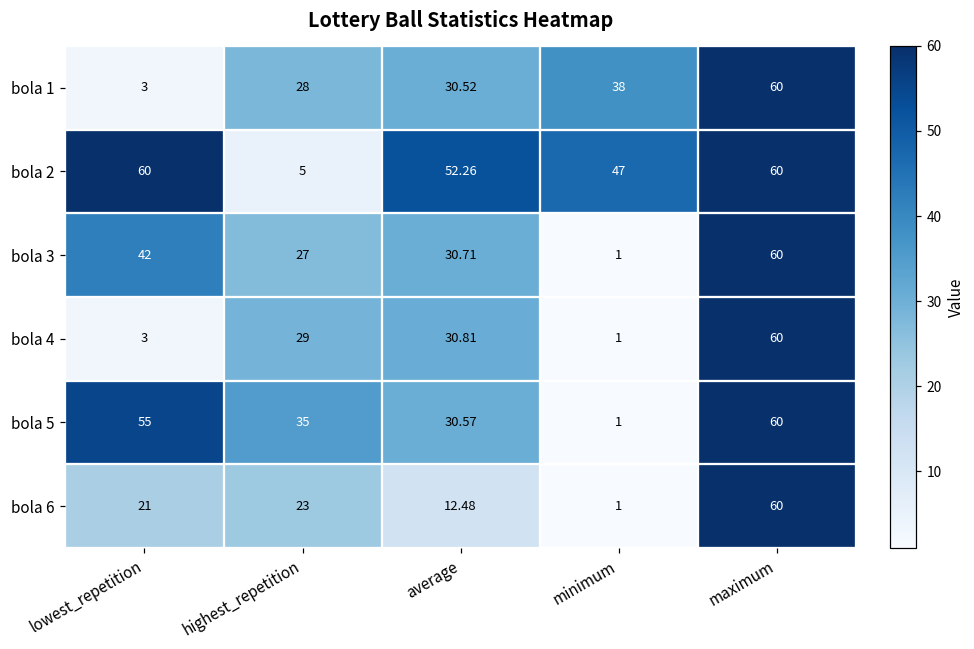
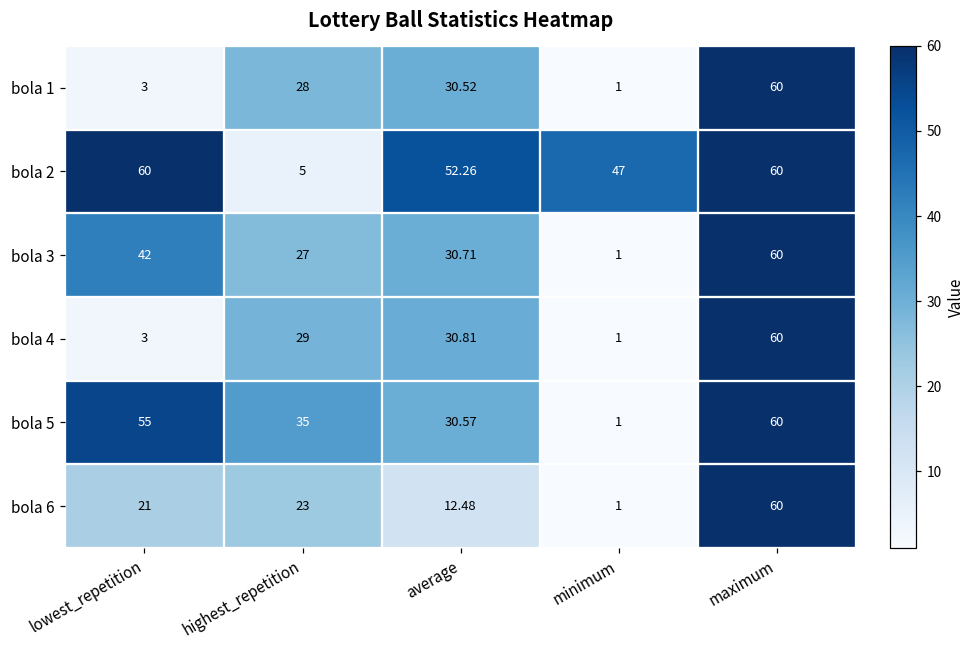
  {
    "bola 1": {
      "lowest_repetition": 3,
      "highest_repetition": 28,
      "average": 30.52,
-     "minimum": 38,
+     "minimum": 1,
      "maximum": 60
    },
    "bola 2": {
      "lowest_repetition": 60,
      "highest_repetition": 5,
      "average": 52.26,
      "minimum": 47,
      "maximum": 60
    },
    "bola 3": {
      "lowest_repetition": 42,
      "highest_repetition": 27,
      "average": 30.71,
      "minimum": 1,
      "maximum": 60
    },
    "bola 4": {
      "lowest_repetition": 3,
      "highest_repetition": 29,
      "average": 30.81,
      "minimum": 1,
      "maximum": 60
    },
    "bola 5": {
      "lowest_repetition": 55,
      "highest_repetition": 35,
      "average": 30.57,
      "minimum": 1,
      "maximum": 60
    },
    "bola 6": {
      "lowest_repetition": 21,
      "highest_repetition": 23,
      "average": 12.48,
      "minimum": 1,
      "maximum": 60
    }
  }
